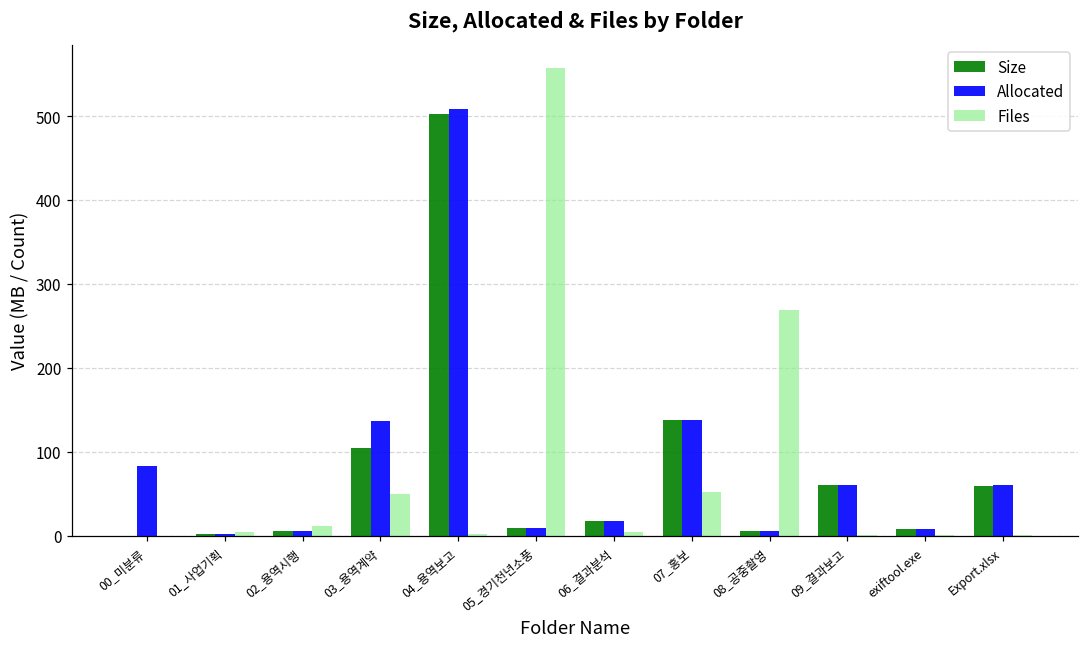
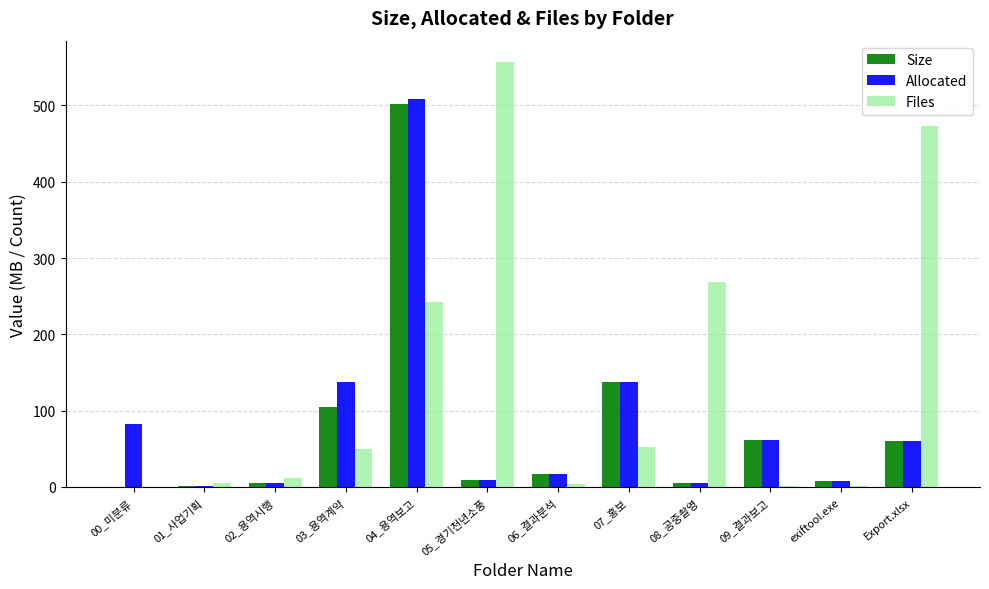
  {
    "Size": {
      "00_미분류": 0,
      "02_용역시행": 10,
      "03_용역계약": 100,
      "04_용역보고": 500,
      "05_경기천년소풍": 10,
      "06_결과분석": 20,
      "07_홍보": 140,
      "08_공중촬영": 10,
      "09_결과보고": 60,
      "exiftool.exe": 10,
      "Export.xlsx": 60
    },
    "Allocated": {
      "00_미분류": 80,
      "02_용역시행": 10,
      "03_용역계약": 140,
      "04_용역보고": 510,
      "05_경기천년소풍": 10,
      "06_결과분석": 20,
      "07_홍보": 140,
      "08_공중촬영": 10,
      "09_결과보고": 60,
      "exiftool.exe": 10,
      "Export.xlsx": 60
    },
    "Files": {
      "00_미분류": 0,
      "01_사업기획": 10,
      "02_용역시행": 10,
      "03_용역계약": 50,
-     "04_용역보고": 0,
+     "04_용역보고": 240,
      "05_경기천년소풍": 560,
      "06_결과분석": 0,
      "07_홍보": 50,
      "08_공중촬영": 270,
-     "Export.xlsx": 0
+     "Export.xlsx": 470
    }
  }
